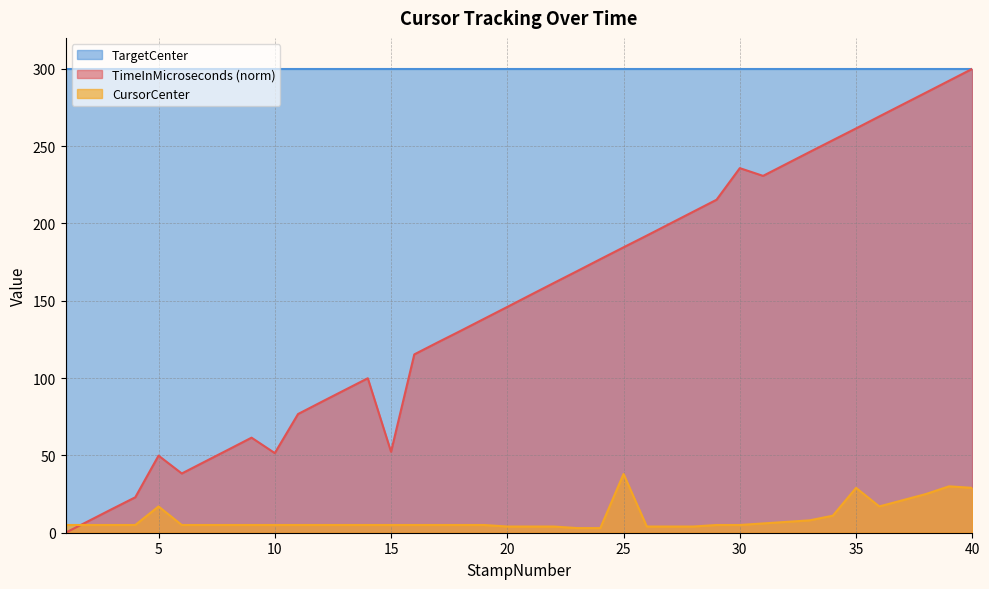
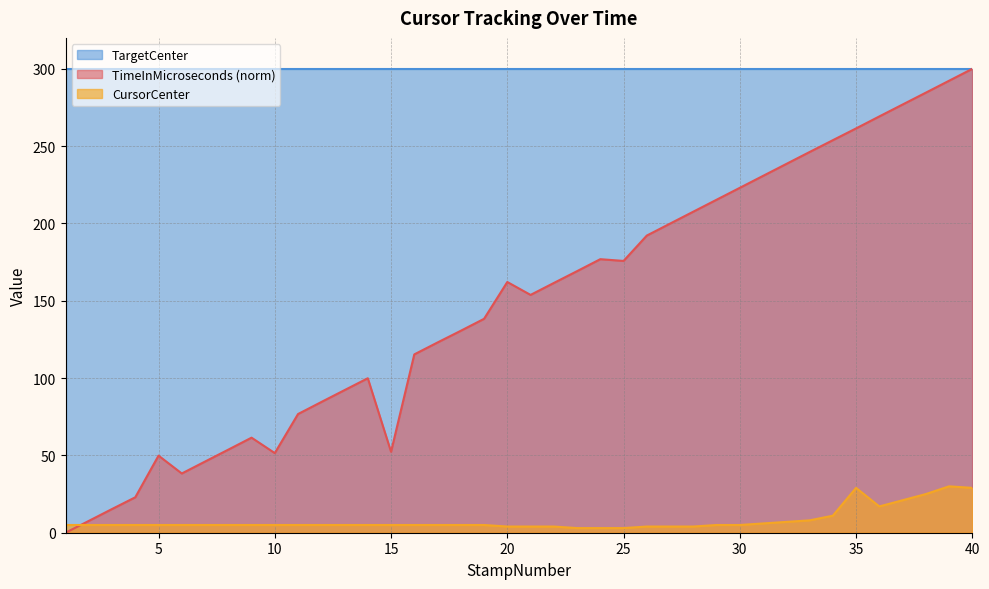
  {
    "TargetCenter": {
      "15": 300,
      "20": 300,
      "25": 300,
      "30": 300,
      "35": 300
    },
    "TimeInMicroseconds (norm)": {
      "5": 50,
      "10": 51,
      "15": 52,
-     "20": 146,
-     "25": 185,
-     "30": 236,
+     "20": 162,
+     "25": 176,
+     "30": 223,
      "35": 261
    },
    "CursorCenter": {
-     "5": 17,
+     "5": 5,
      "10": 5,
      "15": 5,
      "20": 4,
-     "25": 38,
+     "25": 3,
      "30": 5,
      "35": 29,
      "40": 29
    }
  }
